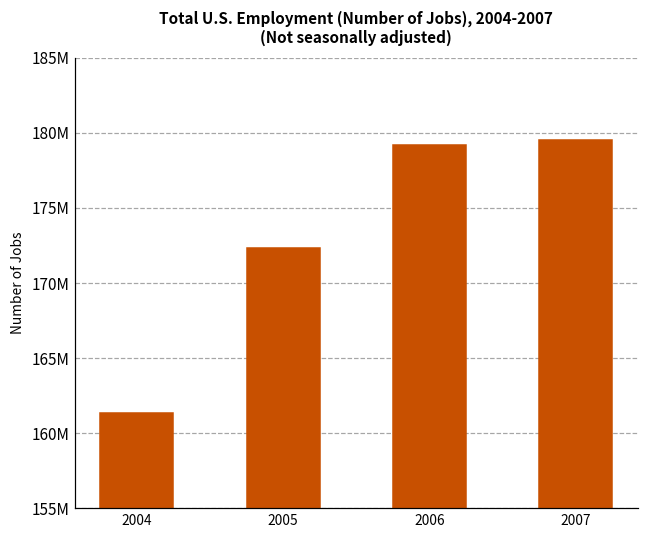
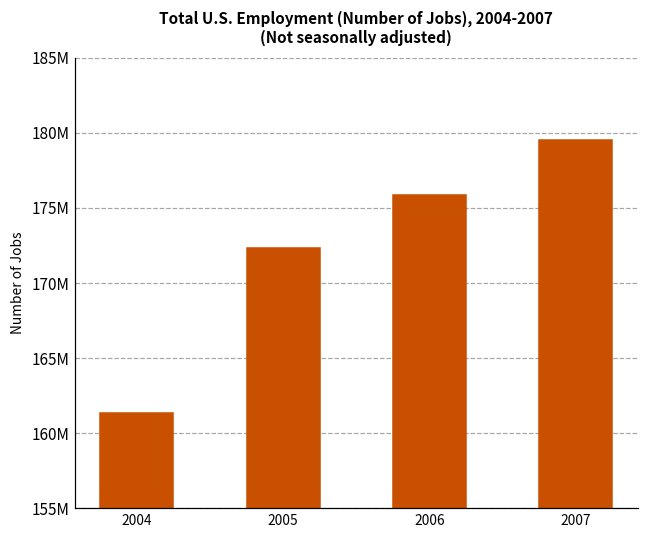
  {
    "2004": 161300000,
    "2005": 172300000,
-   "2006": 179200000,
+   "2006": 175900000,
    "2007": 179500000
  }
